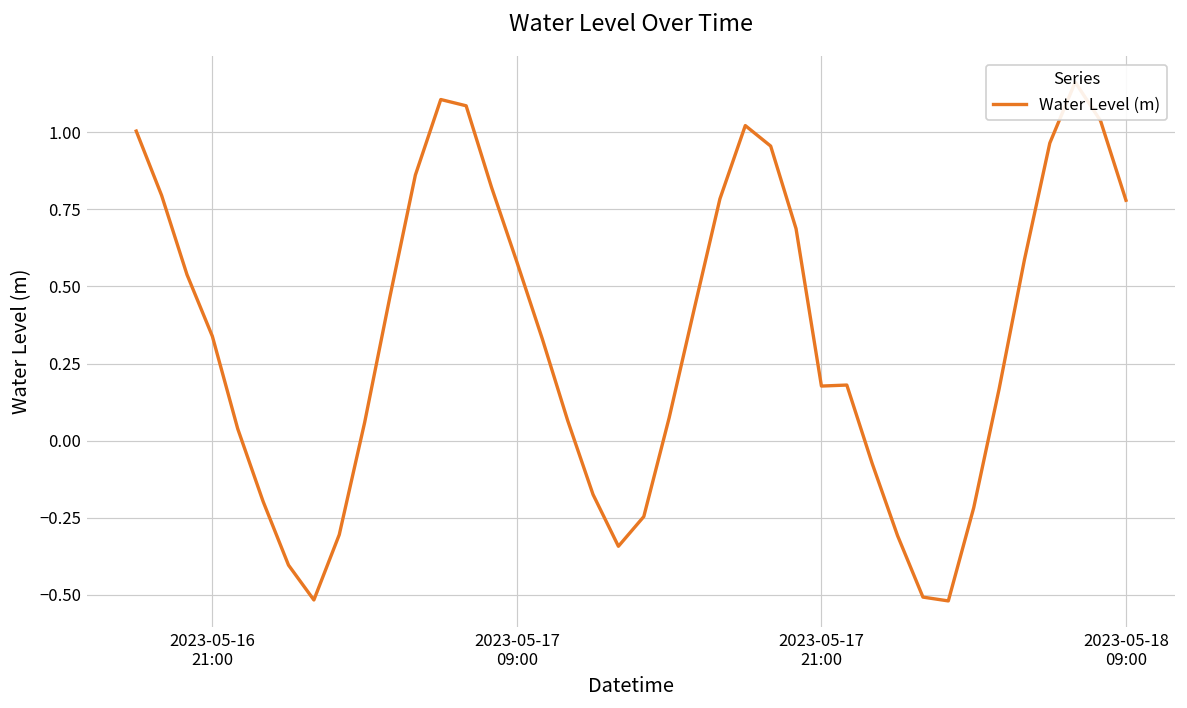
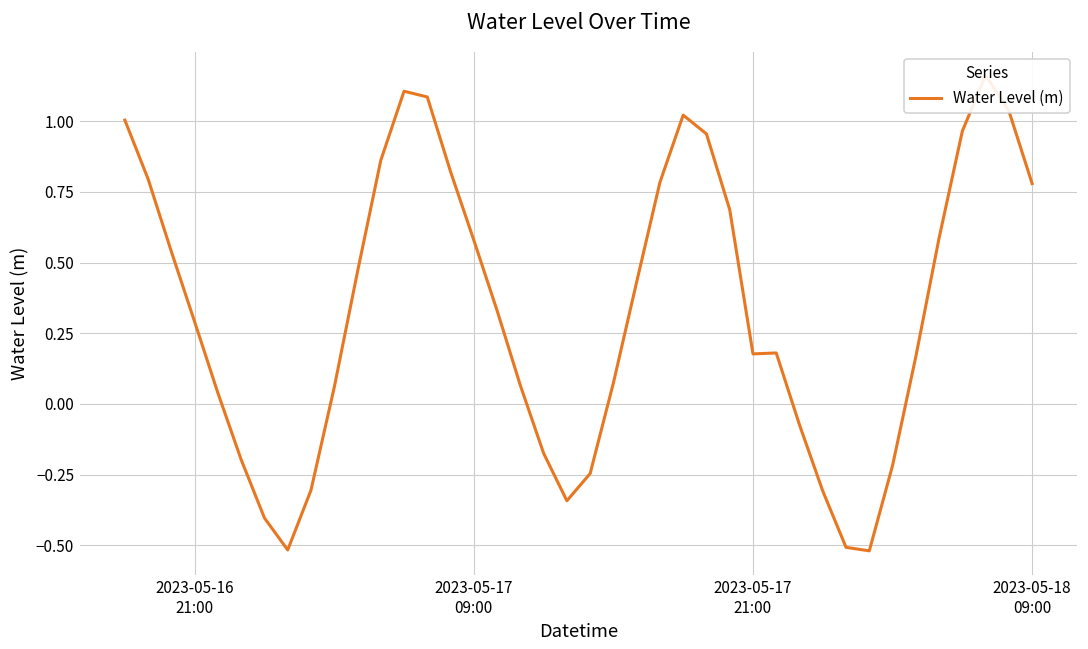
  {
-   "2023-05-16 21:00": 0.34,
+   "2023-05-16 21:00": 0.29,
    "2023-05-17 09:00": 0.58,
    "2023-05-17 21:00": 0.18,
    "2023-05-18 09:00": 0.78
  }
